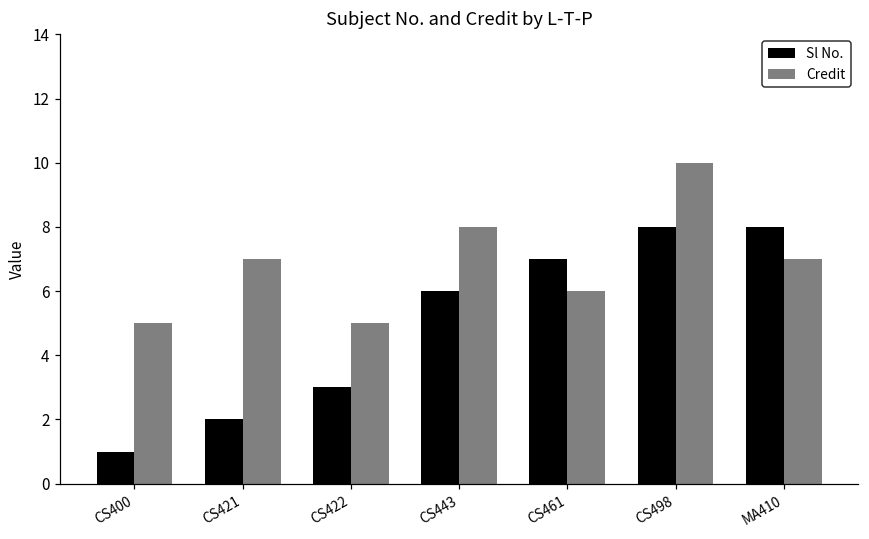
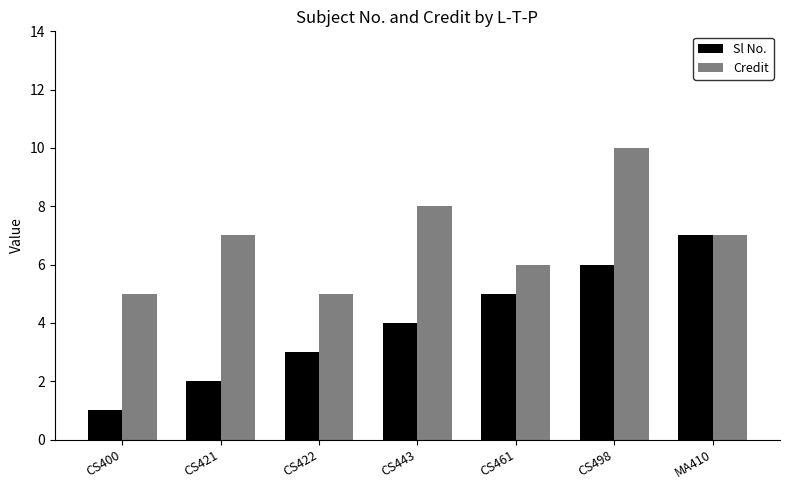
  {
    "Sl No.": {
      "CS400": 1,
      "CS421": 2,
      "CS422": 3,
-     "CS443": 6,
-     "CS461": 7,
-     "CS498": 8,
-     "MA410": 8
+     "CS443": 4,
+     "CS461": 5,
+     "CS498": 6,
+     "MA410": 7
    },
    "Credit": {
      "CS400": 5,
      "CS421": 7,
      "CS422": 5,
      "CS443": 8,
      "CS461": 6,
      "CS498": 10,
      "MA410": 7
    }
  }
